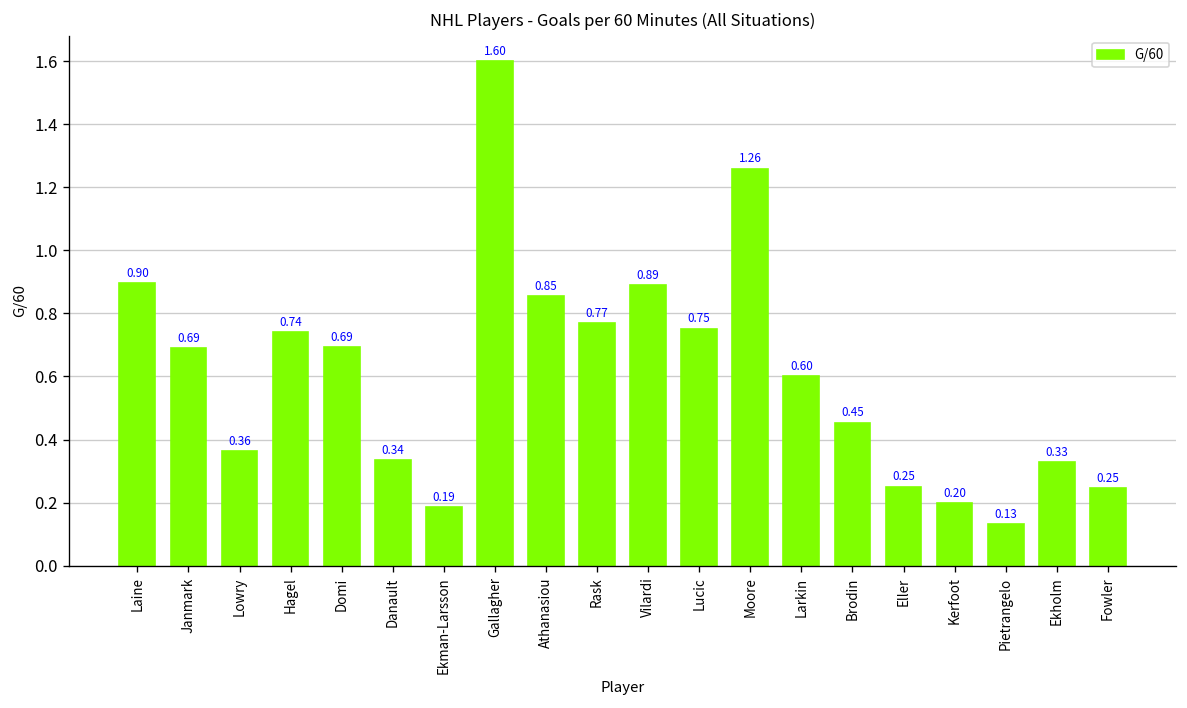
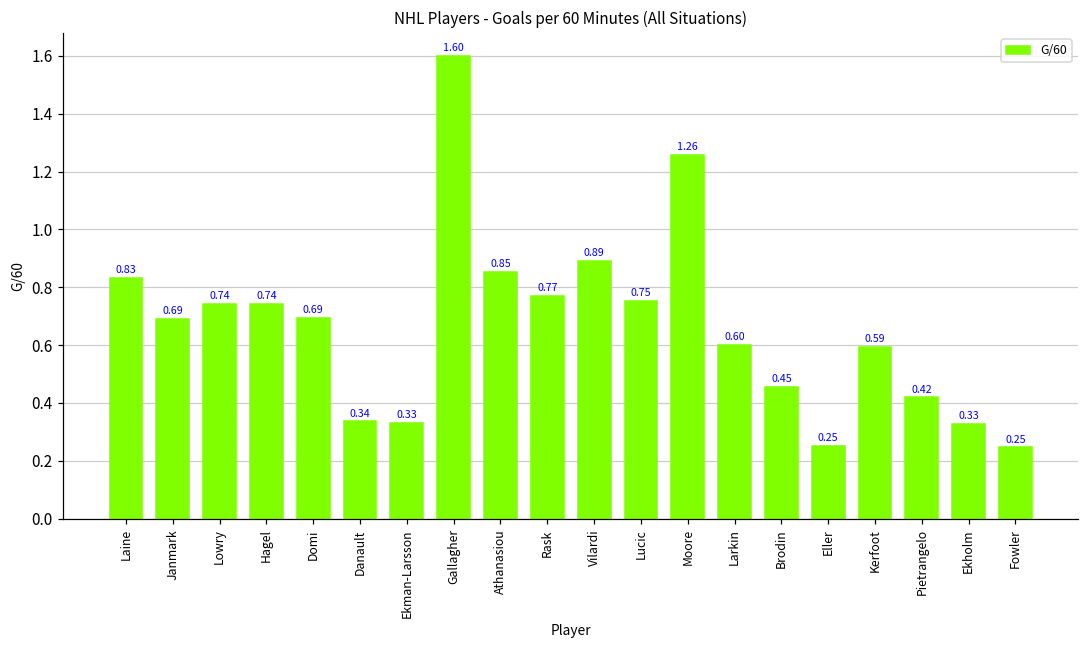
  {
-   "Laine": 0.90,
+   "Laine": 0.83,
    "Janmark": 0.69,
-   "Lowry": 0.36,
+   "Lowry": 0.74,
    "Hagel": 0.74,
    "Domi": 0.69,
    "Danault": 0.34,
-   "Ekman-Larsson": 0.19,
+   "Ekman-Larsson": 0.33,
    "Gallagher": 1.60,
    "Athanasiou": 0.85,
    "Rask": 0.77,
    "Vilardi": 0.89,
    "Lucic": 0.75,
    "Moore": 1.26,
    "Larkin": 0.60,
    "Brodin": 0.45,
    "Eller": 0.25,
-   "Kerfoot": 0.20,
-   "Pietrangelo": 0.13,
+   "Kerfoot": 0.59,
+   "Pietrangelo": 0.42,
    "Ekholm": 0.33,
    "Fowler": 0.25
  }
